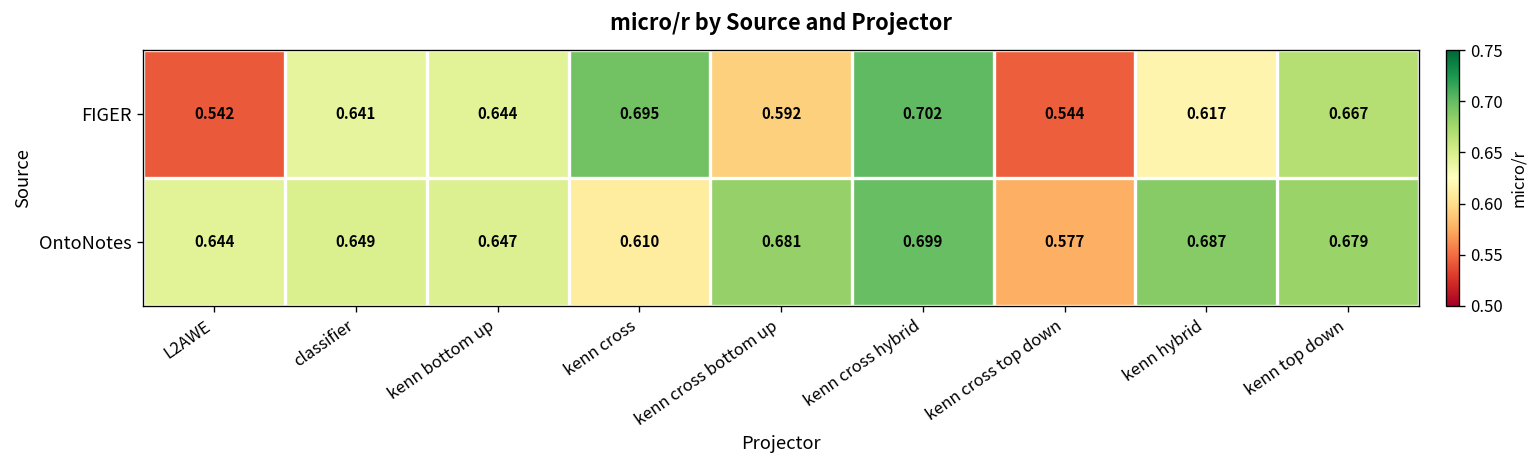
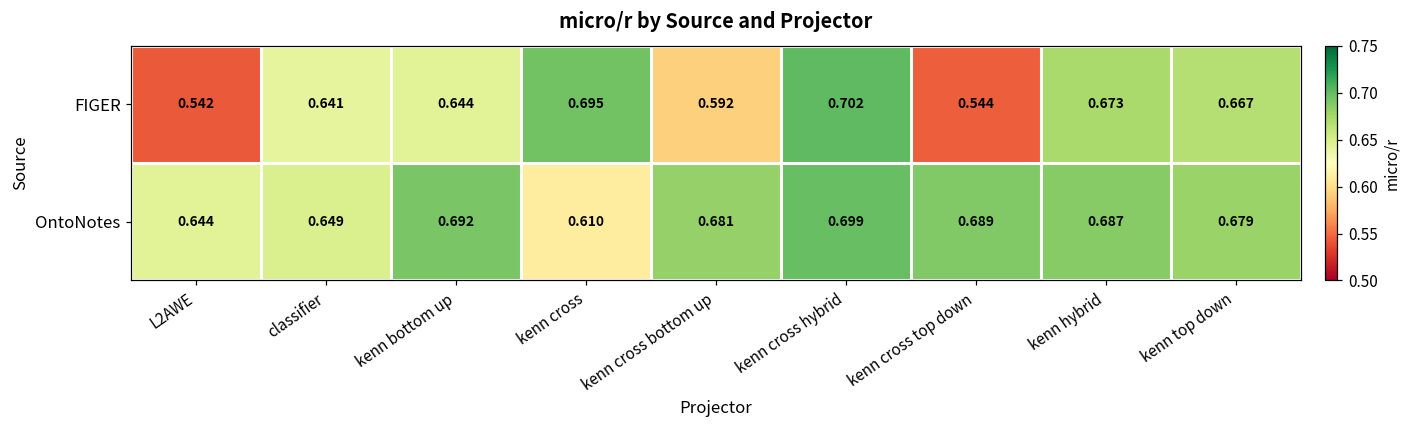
  {
    "FIGER": {
      "L2AWE": 0.542,
      "classifier": 0.641,
      "kenn bottom up": 0.644,
      "kenn cross": 0.695,
      "kenn cross bottom up": 0.592,
      "kenn cross hybrid": 0.702,
      "kenn cross top down": 0.544,
-     "kenn hybrid": 0.617,
+     "kenn hybrid": 0.673,
      "kenn top down": 0.667
    },
    "OntoNotes": {
      "L2AWE": 0.644,
      "classifier": 0.649,
-     "kenn bottom up": 0.647,
+     "kenn bottom up": 0.692,
      "kenn cross": 0.610,
      "kenn cross bottom up": 0.681,
      "kenn cross hybrid": 0.699,
-     "kenn cross top down": 0.577,
+     "kenn cross top down": 0.689,
      "kenn hybrid": 0.687,
      "kenn top down": 0.679
    }
  }
